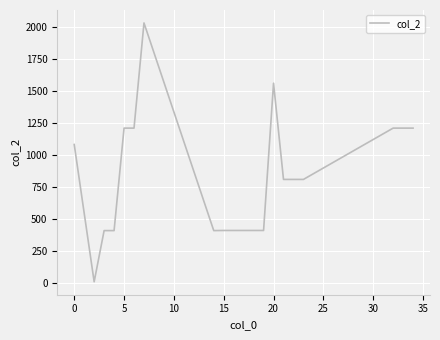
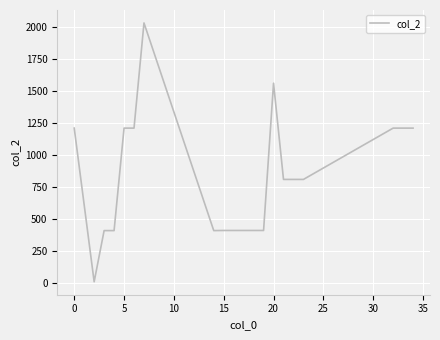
  {
-   "0": 1090,
+   "0": 1210,
    "5": 1210,
    "15": 410,
    "20": 1560
  }
